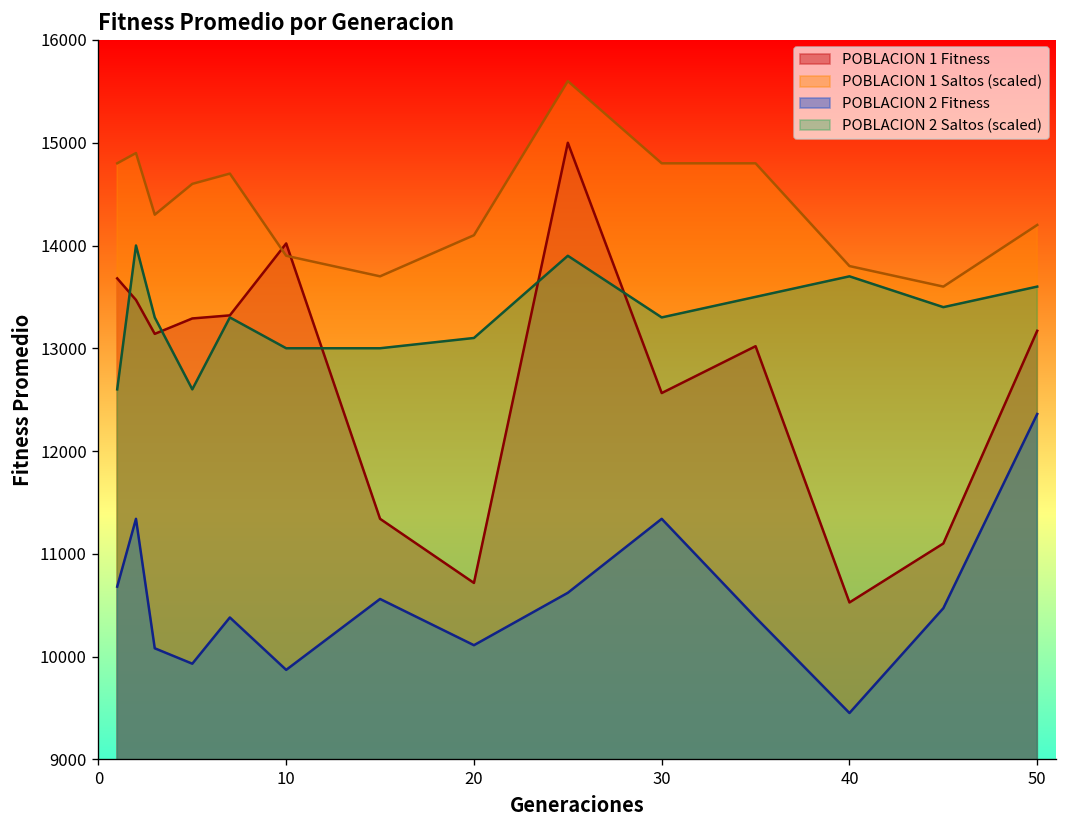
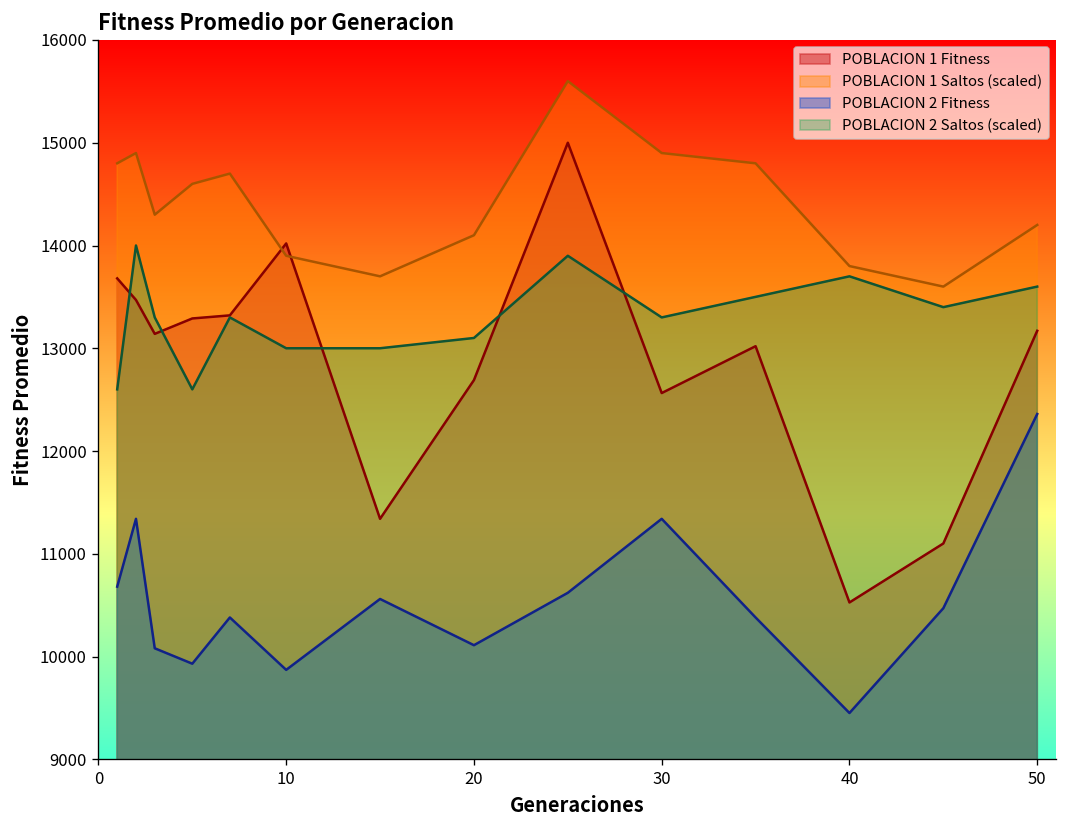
  {
    "POBLACION 1 Fitness": {
      "10": 14000,
-     "20": 10700,
+     "20": 12700,
      "30": 12600,
      "40": 10500,
      "50": 13200
    },
    "POBLACION 1 Saltos (scaled)": {
      "10": 13900,
      "20": 14100,
-     "30": 14800,
+     "30": 14900,
      "40": 13800,
      "50": 14200
    },
    "POBLACION 2 Fitness": {
      "10": 9900,
      "20": 10100,
      "30": 11300,
      "40": 9500,
      "50": 12400
    },
    "POBLACION 2 Saltos (scaled)": {
      "10": 13000,
      "20": 13100,
      "30": 13300,
      "40": 13700,
      "50": 13600
    }
  }
